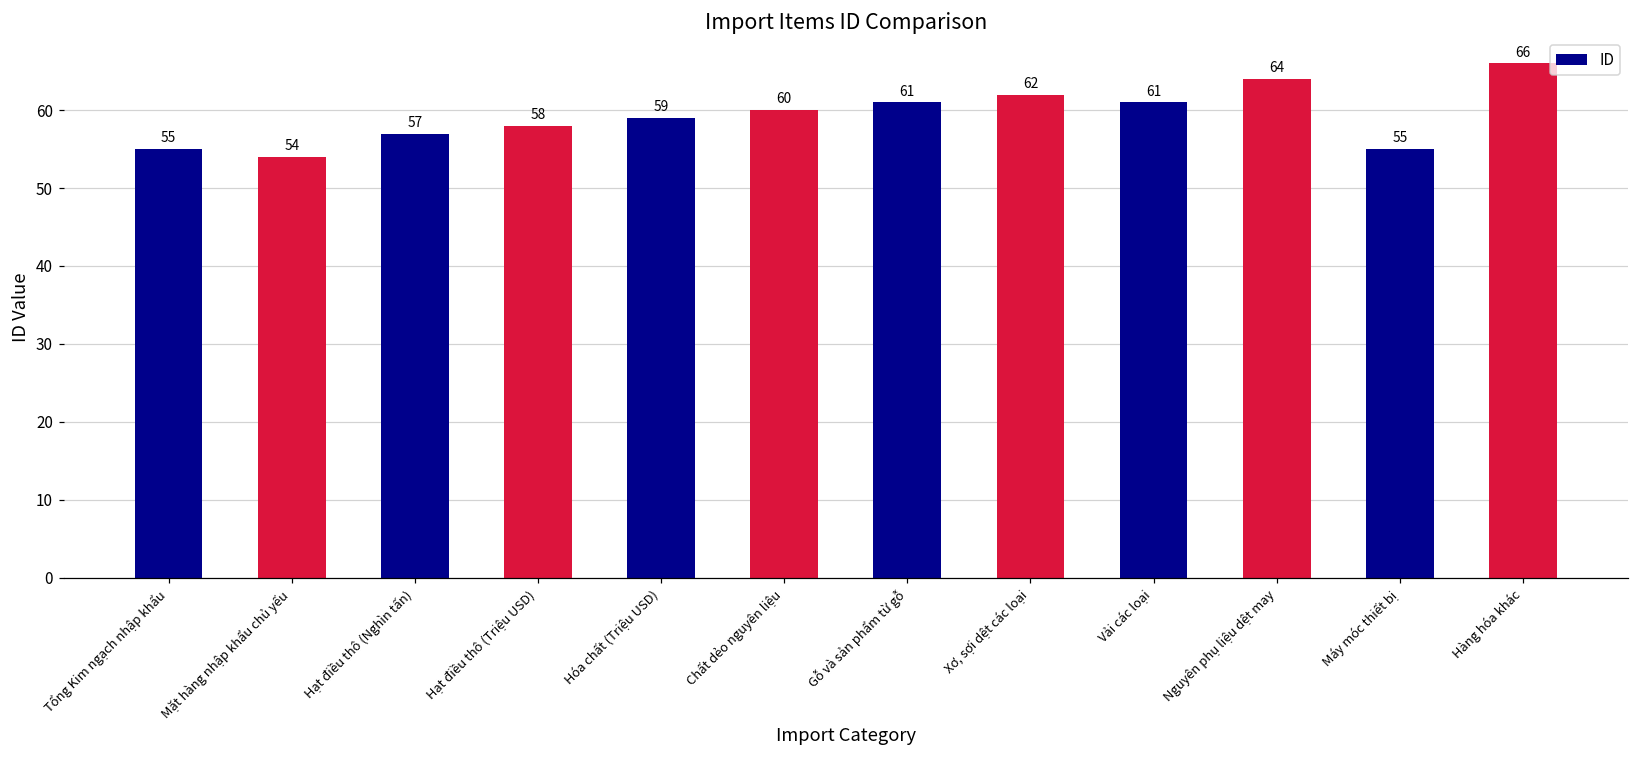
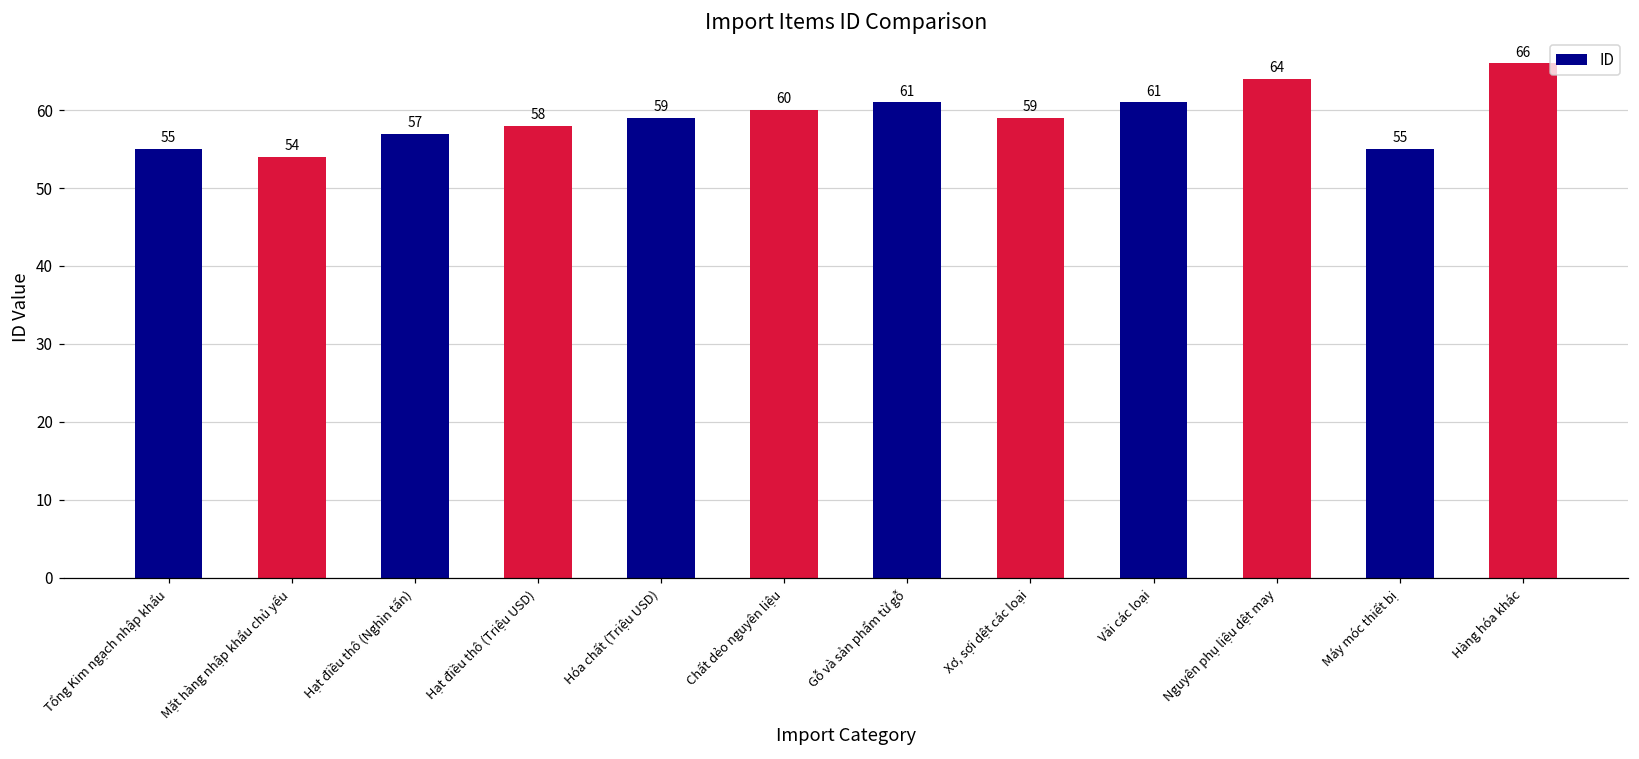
  {
    "Tổng Kim ngạch nhập khẩu": 55,
    "Mặt hàng nhập khẩu chủ yếu": 54,
    "Hạt điều thô (Nghìn tấn)": 57,
    "Hạt điều thô (Triệu USD)": 58,
    "Hóa chất (Triệu USD)": 59,
    "Chất dẻo nguyên liệu": 60,
    "Gỗ và sản phẩm từ gỗ": 61,
-   "Xơ, sợi dệt các loại": 62,
+   "Xơ, sợi dệt các loại": 59,
    "Vải các loại": 61,
    "Nguyên phụ liệu dệt may": 64,
    "Máy móc thiết bị": 55,
    "Hàng hóa khác": 66
  }
